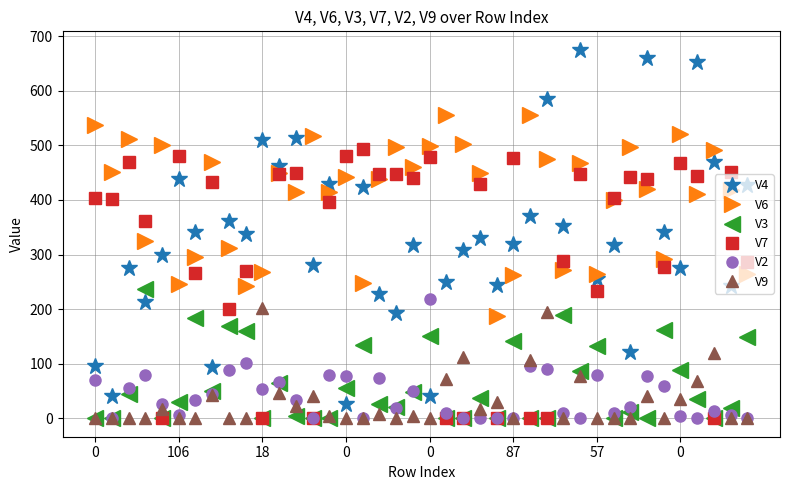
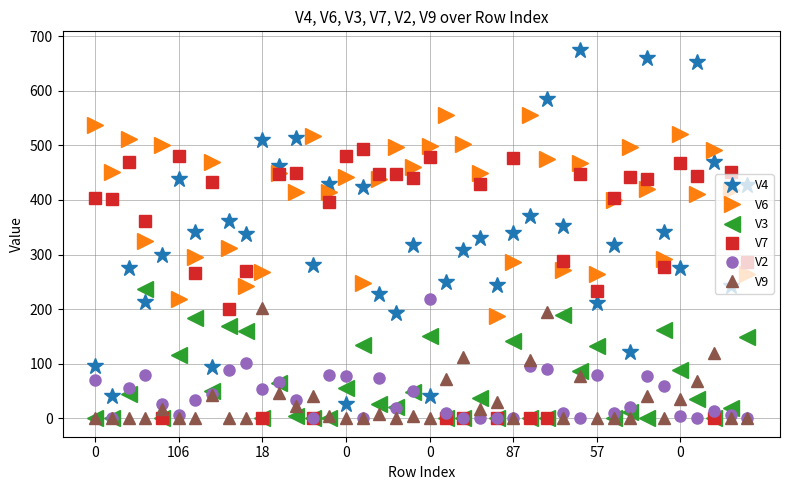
  {
    "V4": {
      "106": 440,
-     "87": 320,
-     "57": 260
+     "87": 340,
+     "57": 210
    },
    "V6": {
-     "106": 250,
-     "87": 260,
+     "106": 220,
+     "87": 290,
      "57": 270
    },
    "V3": {
-     "106": 30,
+     "106": 120,
      "87": 140,
      "57": 130
    },
    "V7": {
      "106": 480,
      "87": 480,
      "57": 230
    },
    "V2": {
      "106": 10,
      "57": 80
    },
    "V9": {
      "106": 0,
      "57": 0
    }
  }
